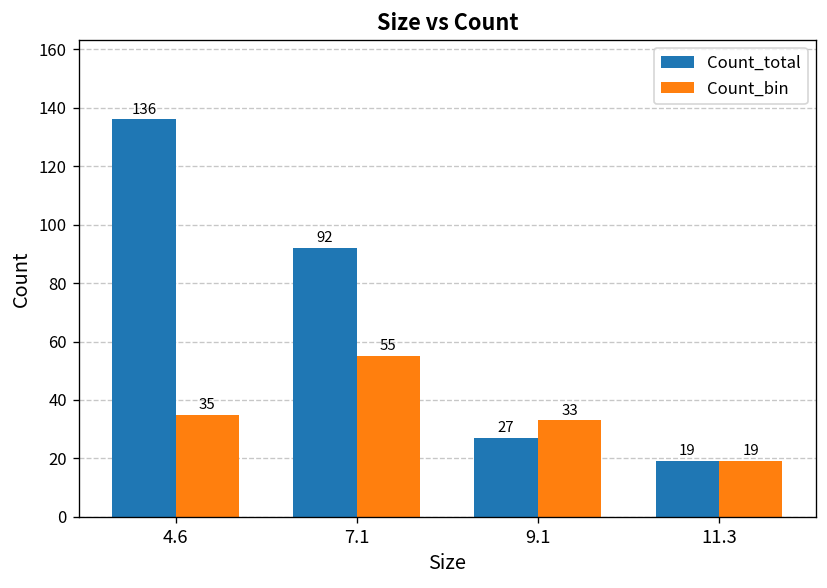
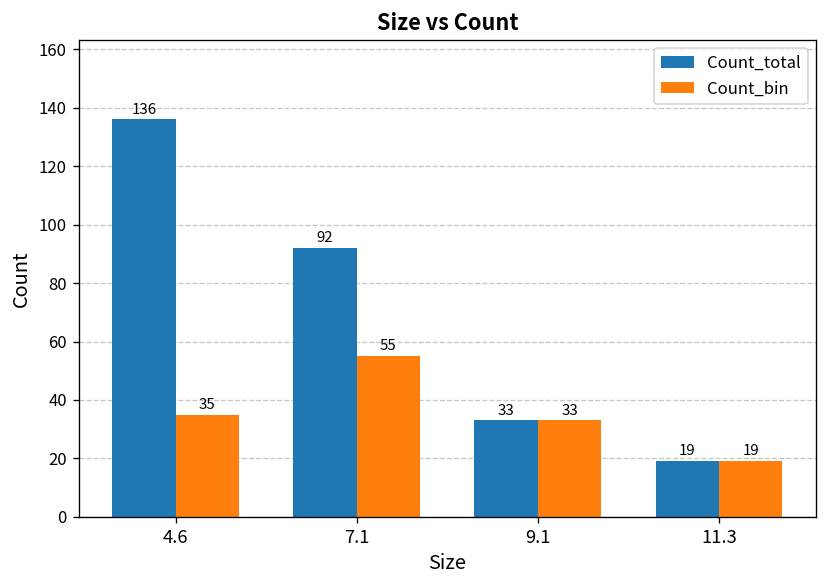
  {
    "Count_total": {
      "4.6": 136,
      "7.1": 92,
-     "9.1": 27,
+     "9.1": 33,
      "11.3": 19
    },
    "Count_bin": {
      "4.6": 35,
      "7.1": 55,
      "9.1": 33,
      "11.3": 19
    }
  }
